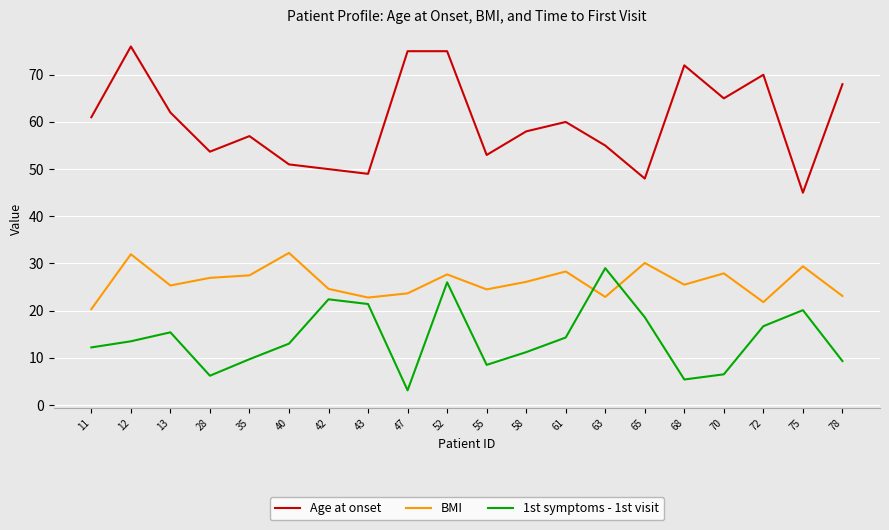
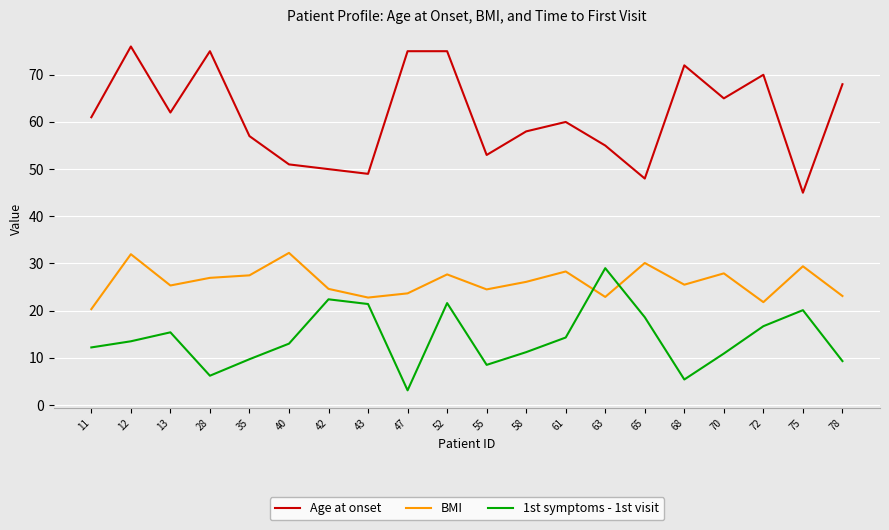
  {
    "Age at onset": {
      "11": 61,
      "12": 76,
      "13": 62,
-     "28": 54,
+     "28": 75,
      "35": 57,
      "40": 51,
      "42": 50,
      "43": 49,
      "47": 75,
      "52": 75,
      "55": 53,
      "58": 58,
      "61": 60,
      "63": 55,
      "65": 48,
      "68": 72,
      "70": 65,
      "72": 70,
      "75": 45,
      "78": 68
    },
    "BMI": {
      "11": 20,
      "12": 32,
      "13": 25,
      "28": 27,
      "35": 27,
      "40": 32,
      "42": 25,
      "43": 23,
      "47": 24,
      "52": 28,
      "55": 25,
      "58": 26,
      "61": 28,
      "63": 23,
      "65": 30,
      "68": 26,
      "70": 28,
      "72": 22,
      "75": 29,
      "78": 23
    },
    "1st symptoms - 1st visit": {
      "11": 12,
      "12": 14,
      "13": 15,
      "28": 6,
      "35": 10,
      "40": 13,
      "42": 22,
      "43": 21,
      "47": 3,
-     "52": 26,
+     "52": 22,
      "55": 9,
      "58": 11,
      "61": 14,
      "63": 29,
      "65": 19,
      "68": 5,
-     "70": 7,
+     "70": 11,
      "72": 17,
      "75": 20,
      "78": 9
    }
  }
